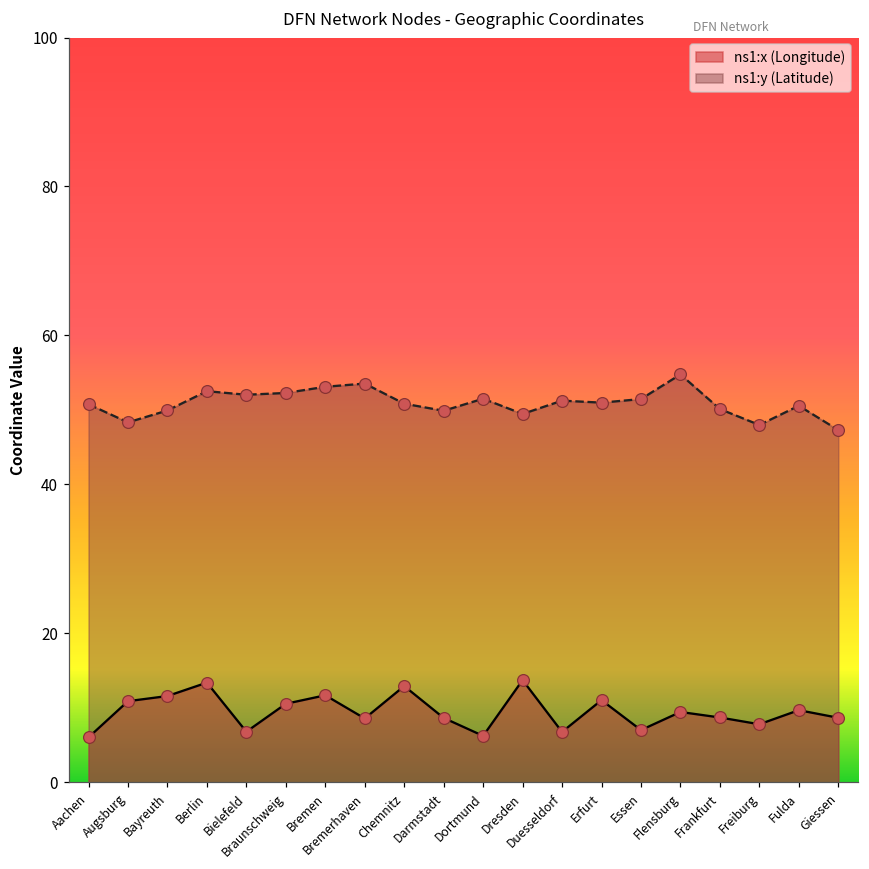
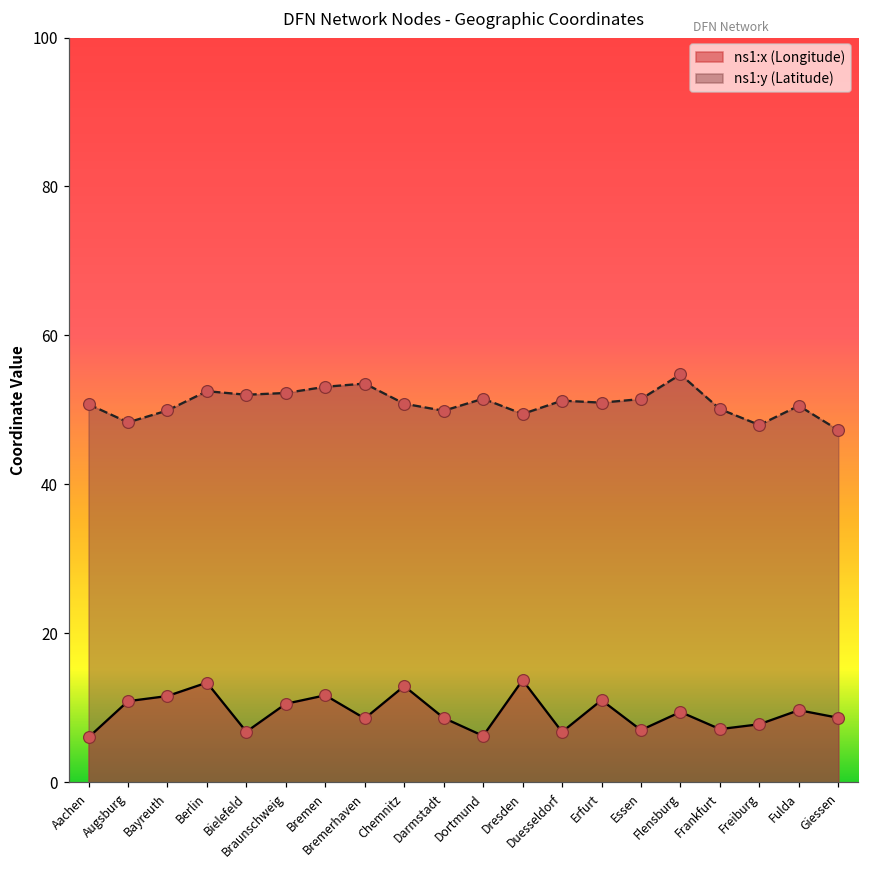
  {
    "ns1:x (Longitude)": {
      "Aachen": 6,
      "Augsburg": 11,
      "Bayreuth": 12,
      "Berlin": 13,
      "Bielefeld": 7,
      "Braunschweig": 11,
      "Bremen": 12,
      "Bremerhaven": 9,
      "Chemnitz": 13,
      "Darmstadt": 9,
      "Dortmund": 6,
      "Dresden": 14,
      "Duesseldorf": 7,
      "Erfurt": 11,
      "Essen": 7,
      "Flensburg": 9,
-     "Frankfurt": 9,
+     "Frankfurt": 7,
      "Freiburg": 8,
      "Fulda": 10,
      "Giessen": 9
    },
    "ns1:y (Latitude)": {
      "Aachen": 51,
      "Augsburg": 48,
      "Bayreuth": 50,
      "Berlin": 53,
      "Bielefeld": 52,
      "Braunschweig": 52,
      "Bremen": 53,
      "Bremerhaven": 54,
      "Chemnitz": 51,
      "Darmstadt": 50,
      "Dortmund": 52,
      "Dresden": 49,
      "Duesseldorf": 51,
      "Erfurt": 51,
      "Essen": 51,
      "Flensburg": 55,
      "Frankfurt": 50,
      "Freiburg": 48,
      "Fulda": 51,
      "Giessen": 47
    }
  }
